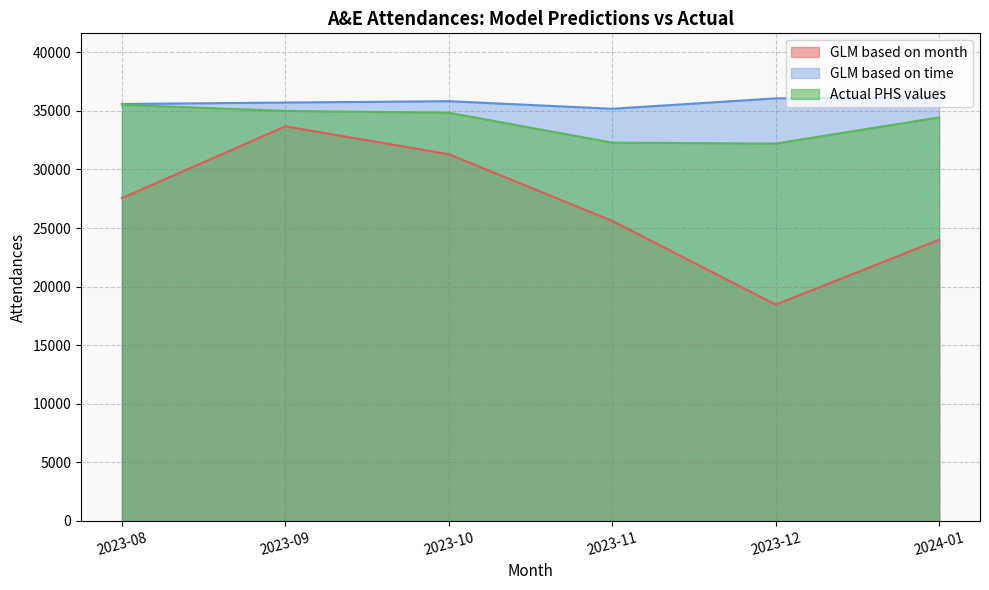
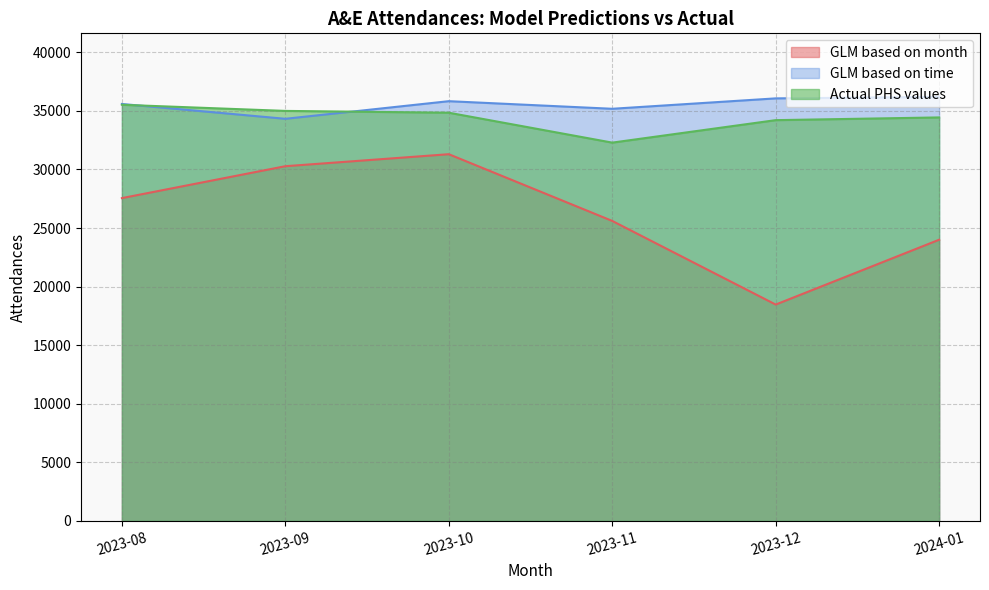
  {
    "GLM based on month": {
      "2023-08": 27600,
-     "2023-09": 33700,
+     "2023-09": 30300,
      "2023-10": 31300,
      "2023-11": 25600,
      "2023-12": 18500,
      "2024-01": 24000
    },
    "GLM based on time": {
-     "2023-09": 35700,
+     "2023-09": 34300,
      "2023-10": 35800,
      "2023-11": 35200,
      "2023-12": 36100
    },
    "Actual PHS values": {
      "2023-09": 35000,
      "2023-10": 34800,
      "2023-11": 32300,
-     "2023-12": 32200,
+     "2023-12": 34200,
      "2024-01": 34400
    }
  }
